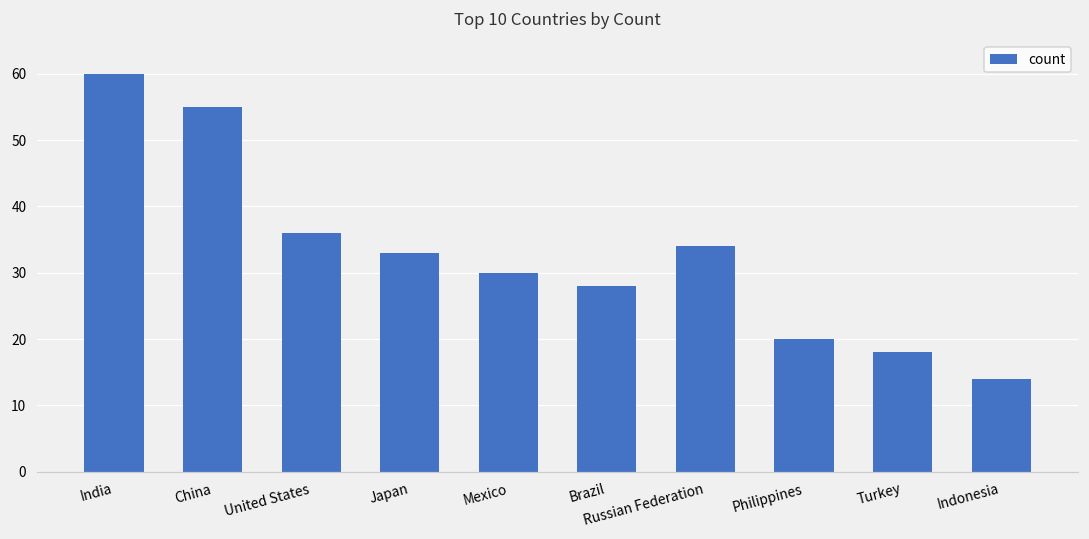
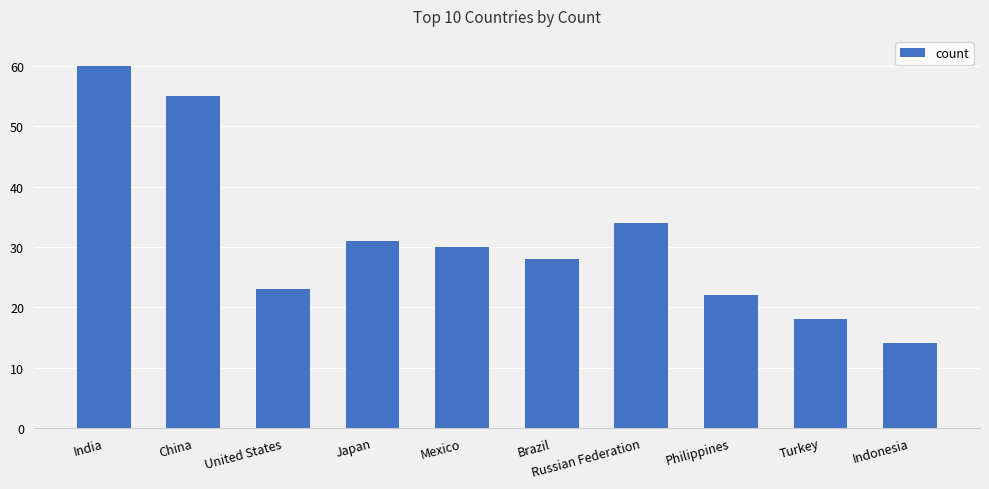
  {
    "India": 60,
    "China": 55,
-   "United States": 36,
-   "Japan": 33,
+   "United States": 23,
+   "Japan": 31,
    "Mexico": 30,
    "Brazil": 28,
    "Russian Federation": 34,
-   "Philippines": 20,
+   "Philippines": 22,
    "Turkey": 18,
    "Indonesia": 14
  }
